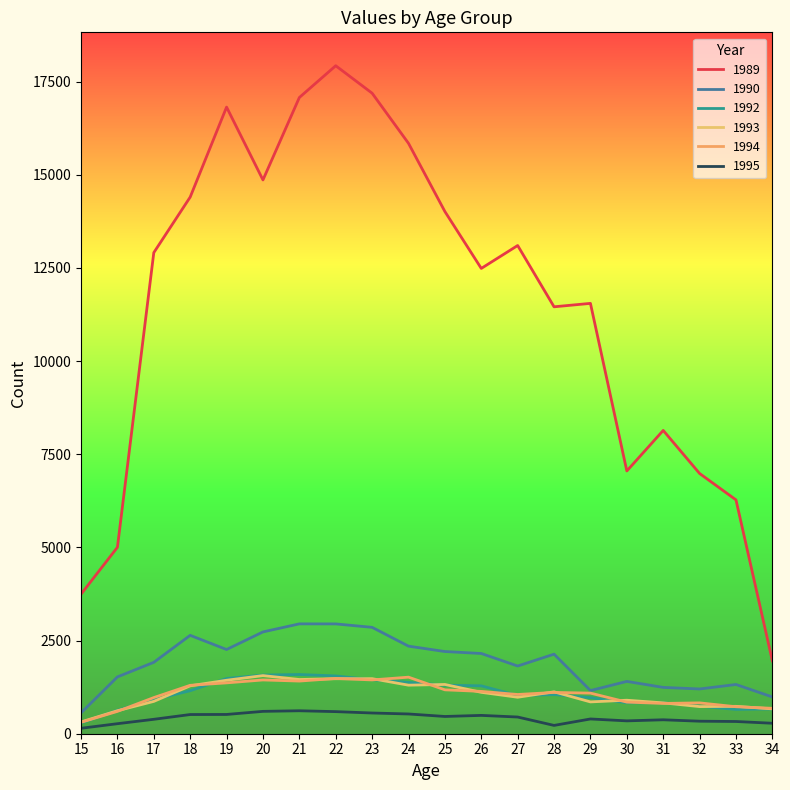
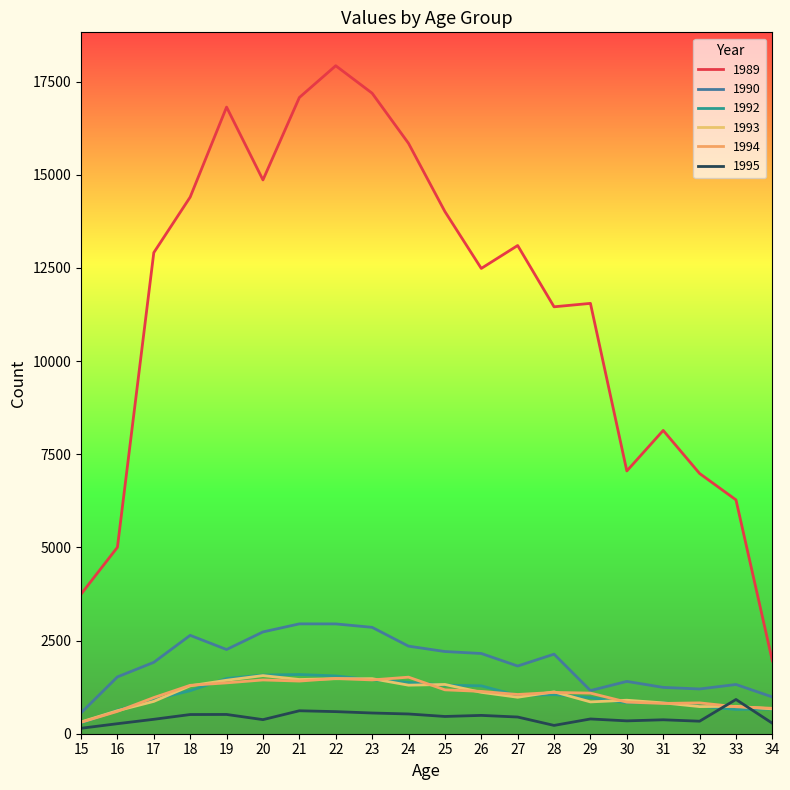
  {
    "1989": {
      "15": 3700,
      "16": 5000,
      "17": 12900,
      "18": 14400,
      "19": 16800,
      "20": 14900,
      "21": 17100,
      "22": 17900,
      "23": 17200,
      "24": 15800,
      "25": 14000,
      "26": 12500,
      "27": 13100,
      "28": 11500,
      "29": 11600,
      "30": 7100,
      "31": 8100,
      "32": 7000,
      "33": 6300,
      "34": 2000
    },
    "1995": {
      "15": 100,
      "16": 300,
      "17": 400,
      "18": 500,
      "19": 500,
-     "20": 600,
+     "20": 400,
      "21": 600,
      "22": 600,
      "23": 600,
      "24": 500,
      "25": 500,
      "26": 500,
      "27": 400,
      "28": 200,
      "29": 400,
      "30": 300,
      "31": 400,
      "32": 300,
-     "33": 300,
+     "33": 900,
      "34": 300
    }
  }
